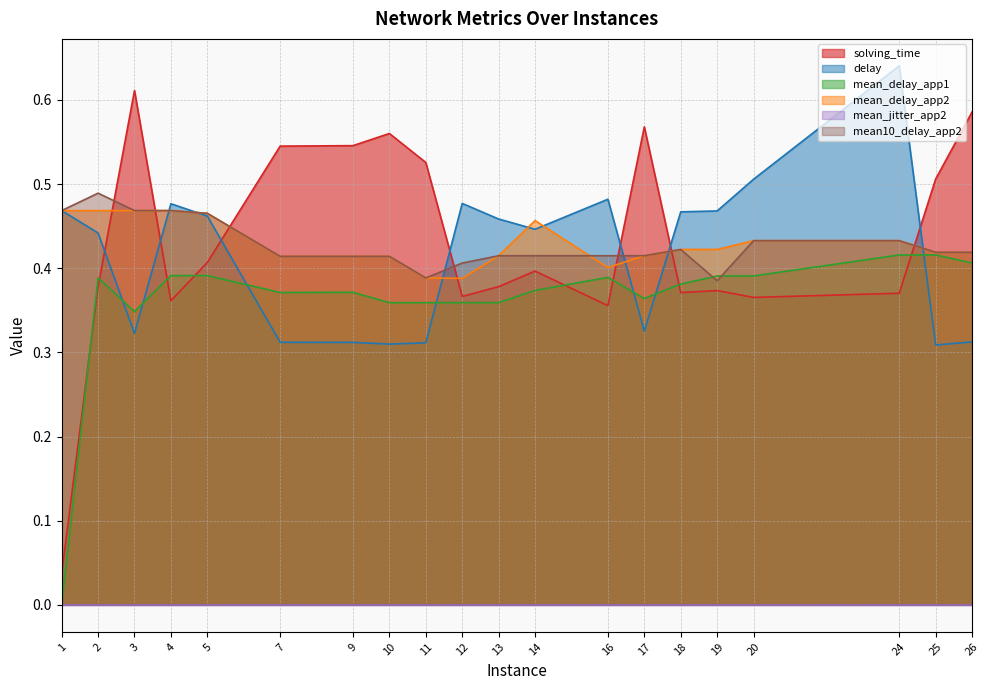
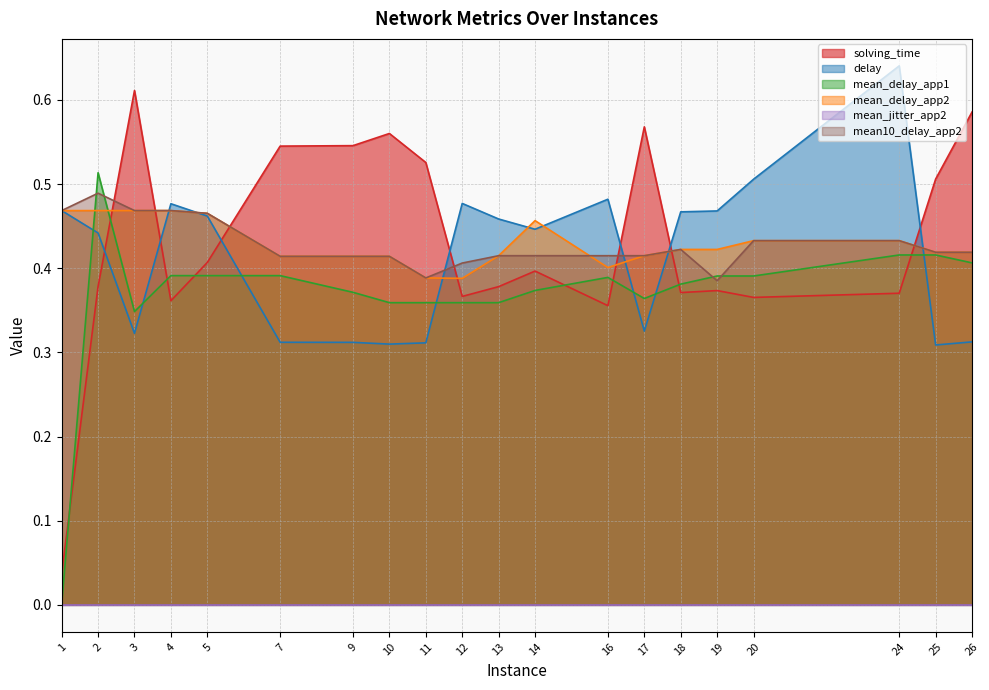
  {
    "solving_time": {
      "1": 0.04,
      "2": 0.38,
      "3": 0.61,
      "4": 0.36,
      "5": 0.41,
      "7": 0.55,
      "9": 0.55,
      "10": 0.56,
      "11": 0.53,
      "12": 0.37,
      "13": 0.38,
      "14": 0.40,
      "16": 0.36,
      "17": 0.57,
      "18": 0.37,
      "19": 0.37,
      "20": 0.37,
      "24": 0.37,
      "25": 0.51,
      "26": 0.59
    },
    "delay": {
      "2": 0.44,
      "3": 0.32,
      "4": 0.48,
      "5": 0.46,
      "7": 0.31,
      "9": 0.31,
      "10": 0.31,
      "11": 0.31,
      "12": 0.48,
      "13": 0.46,
      "14": 0.45,
      "16": 0.48,
      "17": 0.33,
      "18": 0.47,
      "19": 0.47,
      "20": 0.51,
      "25": 0.31,
      "26": 0.31
    },
    "mean_delay_app1": {
-     "2": 0.39,
+     "2": 0.51,
      "3": 0.35,
      "4": 0.39,
      "5": 0.39,
-     "7": 0.37,
+     "7": 0.39,
      "9": 0.37,
      "10": 0.36,
      "11": 0.36,
      "12": 0.36,
      "13": 0.36,
      "14": 0.37,
      "16": 0.39,
      "17": 0.36,
      "18": 0.38,
      "19": 0.39,
      "20": 0.39,
      "24": 0.42,
      "25": 0.42,
      "26": 0.41
    },
    "mean_delay_app2": {
      "2": 0.47,
      "12": 0.39,
      "14": 0.46,
      "16": 0.40,
      "19": 0.42
    },
    "mean_jitter_app2": {
      "2": 0.00,
      "3": 0.00,
      "4": 0.00,
      "5": 0.00,
      "7": 0.00,
      "9": 0.00,
      "10": 0.00,
      "11": 0.00,
      "12": 0.00,
      "13": 0.00,
      "14": 0.00,
      "16": 0.00,
      "17": 0.00,
      "18": 0.00,
      "19": 0.00,
      "20": 0.00,
      "24": 0.00,
      "25": 0.00,
      "26": 0.00
    },
    "mean10_delay_app2": {
      "2": 0.49,
      "12": 0.41,
      "14": 0.41,
      "16": 0.41,
      "19": 0.39
    }
  }
